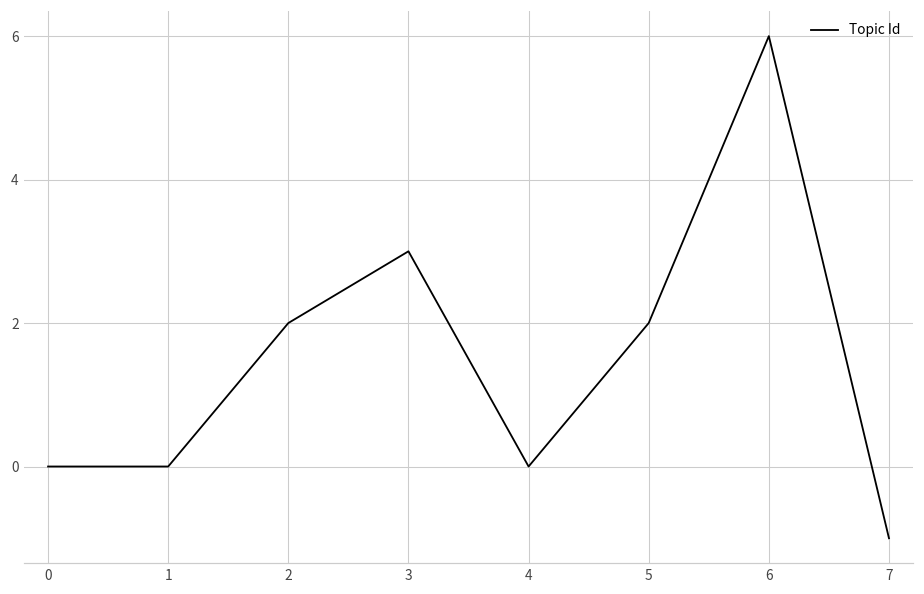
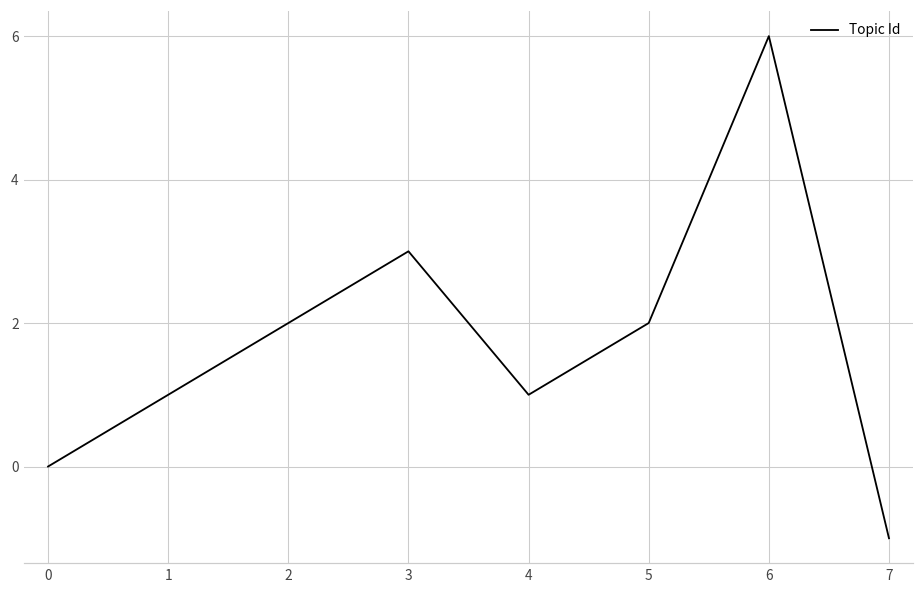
  {
    "0": 0,
-   "1": 0,
+   "1": 1,
    "2": 2,
    "3": 3,
-   "4": 0,
+   "4": 1,
    "5": 2,
    "6": 6,
    "7": -1
  }
